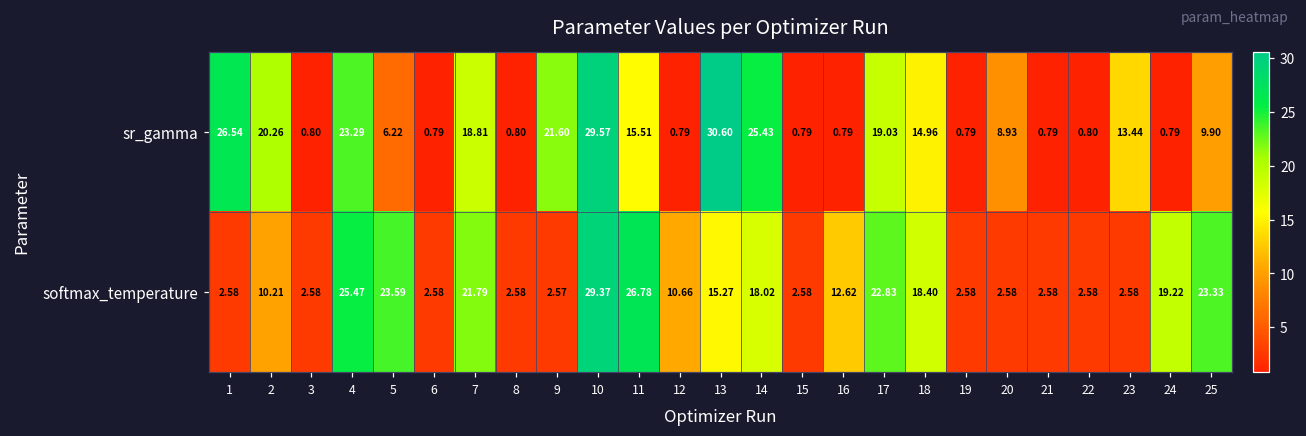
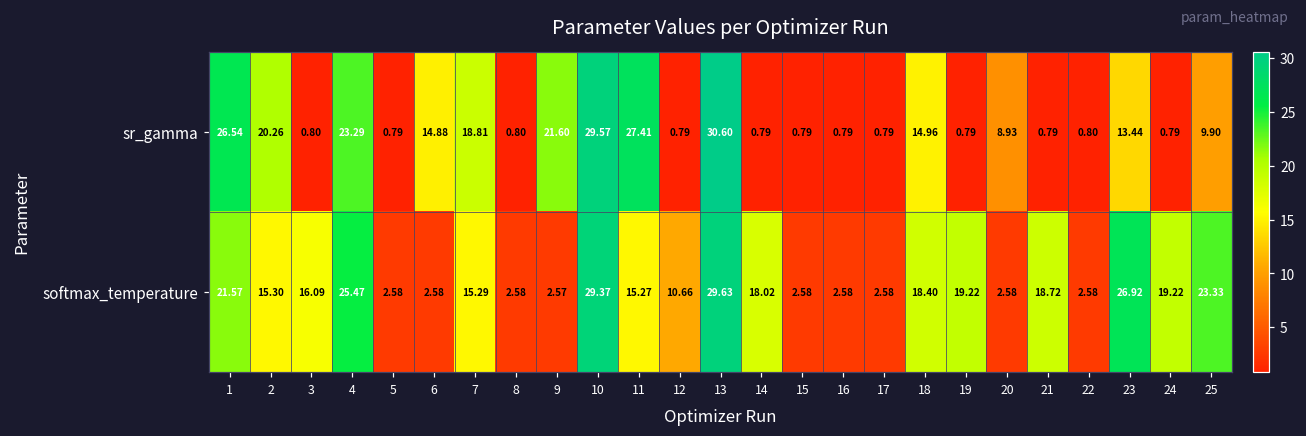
  {
    "sr_gamma": {
      "1": 26.54,
      "2": 20.26,
      "3": 0.80,
      "4": 23.29,
-     "5": 6.22,
-     "6": 0.79,
+     "5": 0.79,
+     "6": 14.88,
      "7": 18.81,
      "8": 0.80,
      "9": 21.60,
      "10": 29.57,
-     "11": 15.51,
+     "11": 27.41,
      "12": 0.79,
      "13": 30.60,
-     "14": 25.43,
+     "14": 0.79,
      "15": 0.79,
      "16": 0.79,
-     "17": 19.03,
+     "17": 0.79,
      "18": 14.96,
      "19": 0.79,
      "20": 8.93,
      "21": 0.79,
      "22": 0.80,
      "23": 13.44,
      "24": 0.79,
      "25": 9.90
    },
    "softmax_temperature": {
-     "1": 2.58,
-     "2": 10.21,
-     "3": 2.58,
+     "1": 21.57,
+     "2": 15.30,
+     "3": 16.09,
      "4": 25.47,
-     "5": 23.59,
+     "5": 2.58,
      "6": 2.58,
-     "7": 21.79,
+     "7": 15.29,
      "8": 2.58,
      "9": 2.57,
      "10": 29.37,
-     "11": 26.78,
+     "11": 15.27,
      "12": 10.66,
-     "13": 15.27,
+     "13": 29.63,
      "14": 18.02,
      "15": 2.58,
-     "16": 12.62,
-     "17": 22.83,
+     "16": 2.58,
+     "17": 2.58,
      "18": 18.40,
-     "19": 2.58,
+     "19": 19.22,
      "20": 2.58,
-     "21": 2.58,
+     "21": 18.72,
      "22": 2.58,
-     "23": 2.58,
+     "23": 26.92,
      "24": 19.22,
      "25": 23.33
    }
  }
